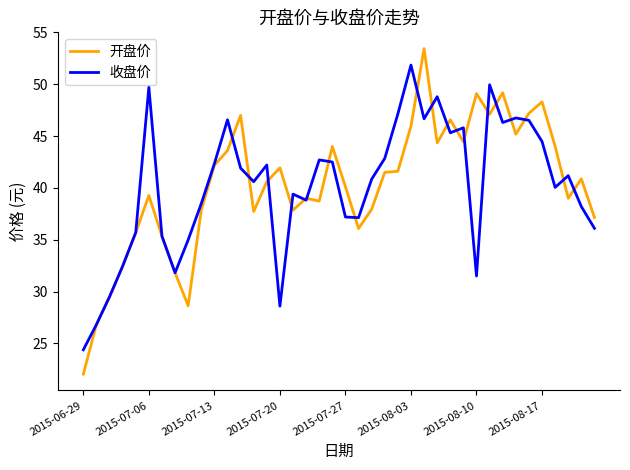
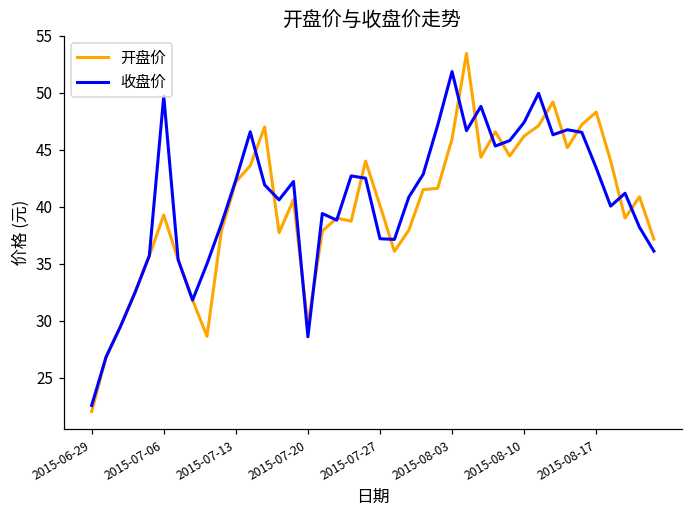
  {
    "开盘价": {
      "2015-06-29": 22.0,
      "2015-07-06": 39.3,
-     "2015-07-20": 41.9,
+     "2015-07-20": 29.6,
      "2015-07-27": 40.1,
      "2015-08-03": 46.0,
-     "2015-08-10": 49.1,
+     "2015-08-10": 46.2,
      "2015-08-17": 48.3
    },
    "收盘价": {
-     "2015-06-29": 24.4,
+     "2015-06-29": 22.6,
      "2015-07-06": 49.7,
      "2015-07-20": 28.6,
      "2015-07-27": 37.2,
      "2015-08-03": 51.9,
-     "2015-08-10": 31.5,
-     "2015-08-17": 44.5
+     "2015-08-10": 47.4,
+     "2015-08-17": 43.4
    }
  }
